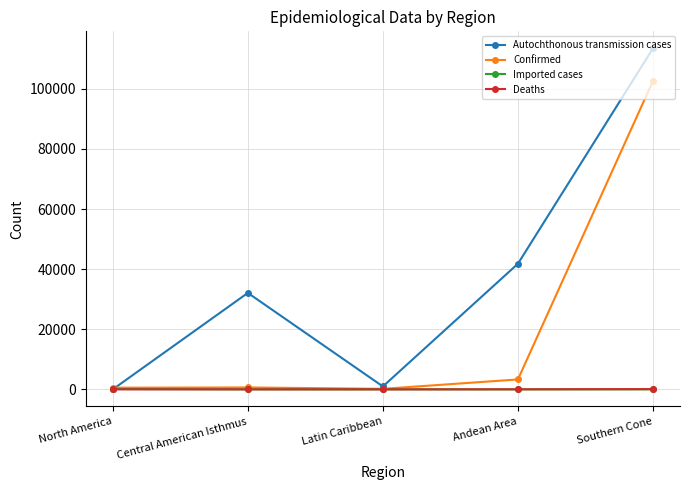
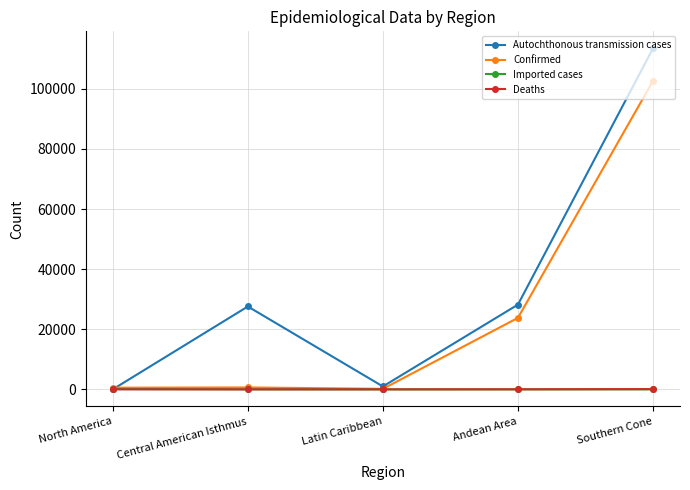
  {
    "Autochthonous transmission cases": {
-     "Central American Isthmus": 32000,
-     "Andean Area": 42000
+     "Central American Isthmus": 28000,
+     "Andean Area": 28000
    },
    "Confirmed": {
-     "Andean Area": 3000
+     "Andean Area": 24000
    },
    "Deaths": {
      "Andean Area": 0,
      "Southern Cone": 0
    }
  }
